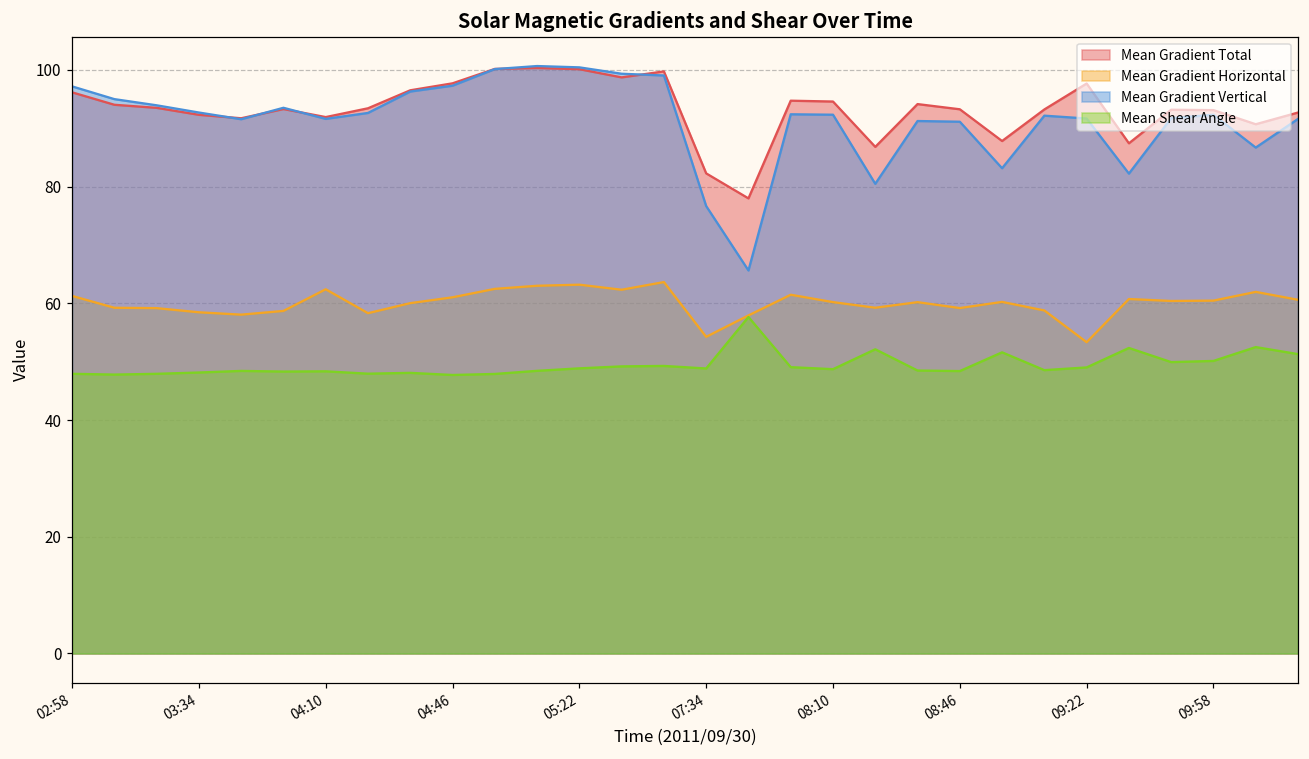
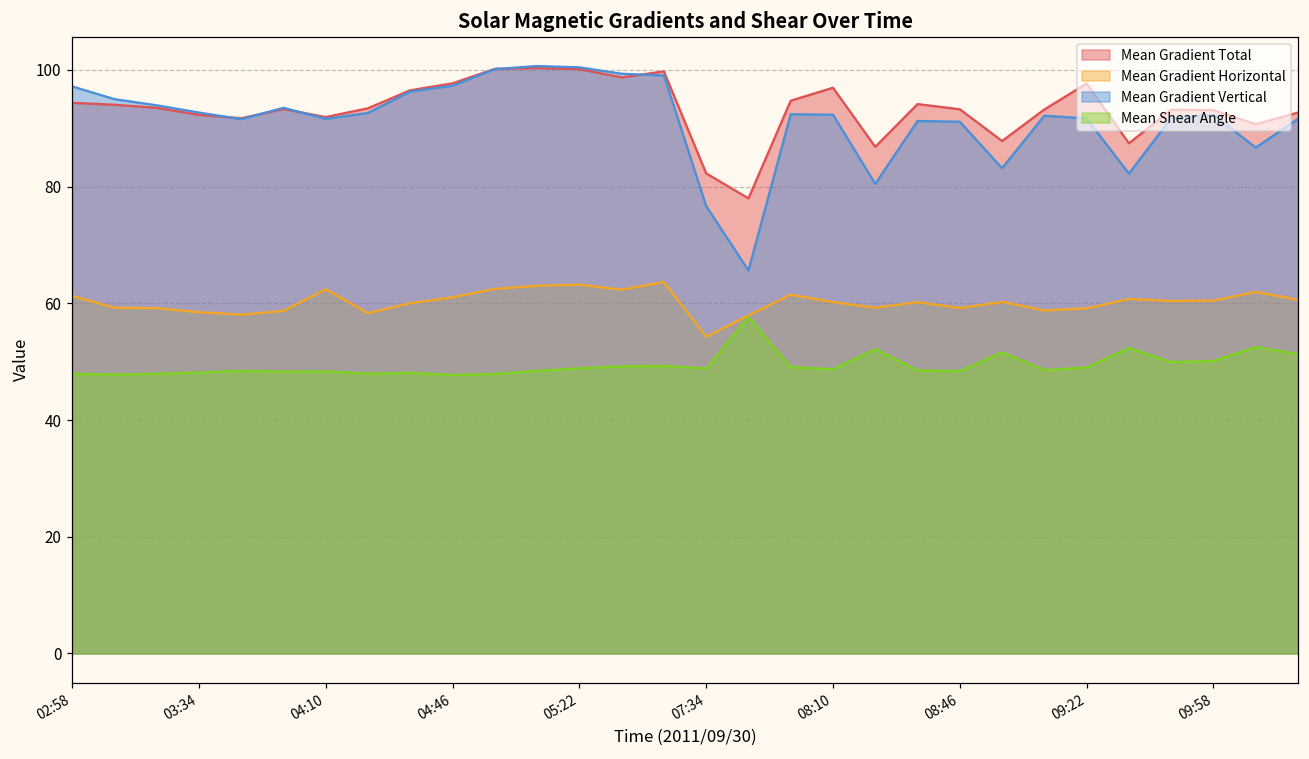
  {
    "Mean Gradient Total": {
-     "02:58": 96,
+     "02:58": 94,
      "07:34": 82,
-     "08:10": 95,
+     "08:10": 97,
      "08:46": 93
    },
    "Mean Gradient Horizontal": {
      "02:58": 61,
      "03:34": 58,
      "04:10": 62,
      "04:46": 61,
      "05:22": 63,
      "07:34": 54,
      "08:10": 60,
      "08:46": 59,
-     "09:22": 53,
+     "09:22": 59,
      "09:58": 60
    },
    "Mean Gradient Vertical": {
      "02:58": 97,
      "07:34": 77,
      "08:10": 92,
      "08:46": 91
    },
    "Mean Shear Angle": {
      "02:58": 48,
      "03:34": 48,
      "04:10": 48,
      "04:46": 48,
      "05:22": 49,
      "07:34": 49,
      "08:10": 49,
      "08:46": 48,
      "09:22": 49,
      "09:58": 50
    }
  }
